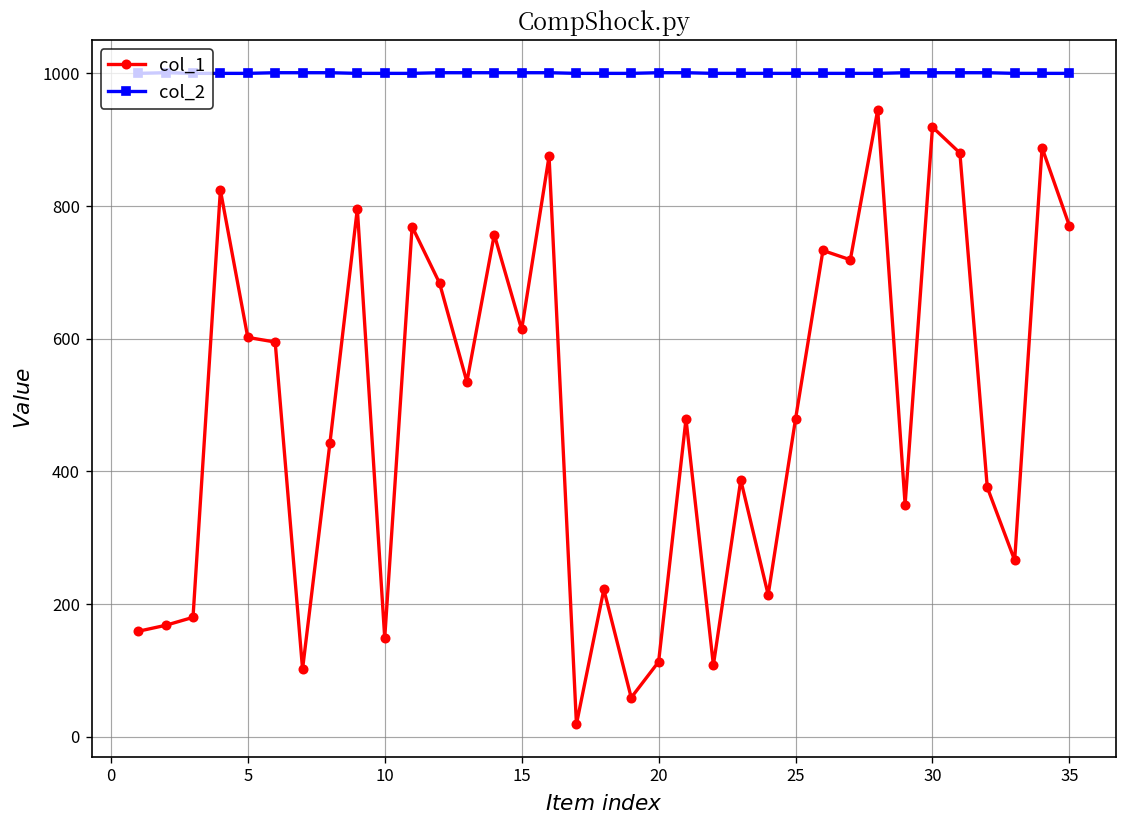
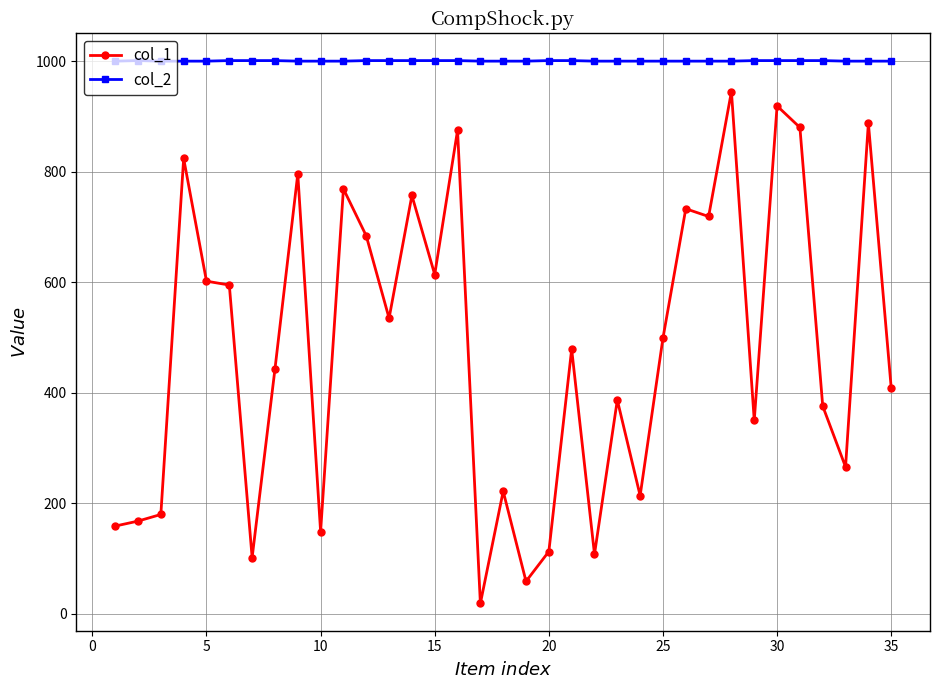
  {
    "col_1": {
      "5": 600,
      "10": 150,
      "15": 610,
      "20": 110,
-     "25": 480,
+     "25": 500,
      "30": 920,
-     "35": 770
+     "35": 410
    },
    "col_2": {
      "5": 1000,
      "10": 1000,
      "15": 1000,
      "20": 1000,
      "25": 1000,
      "30": 1000,
      "35": 1000
    }
  }
